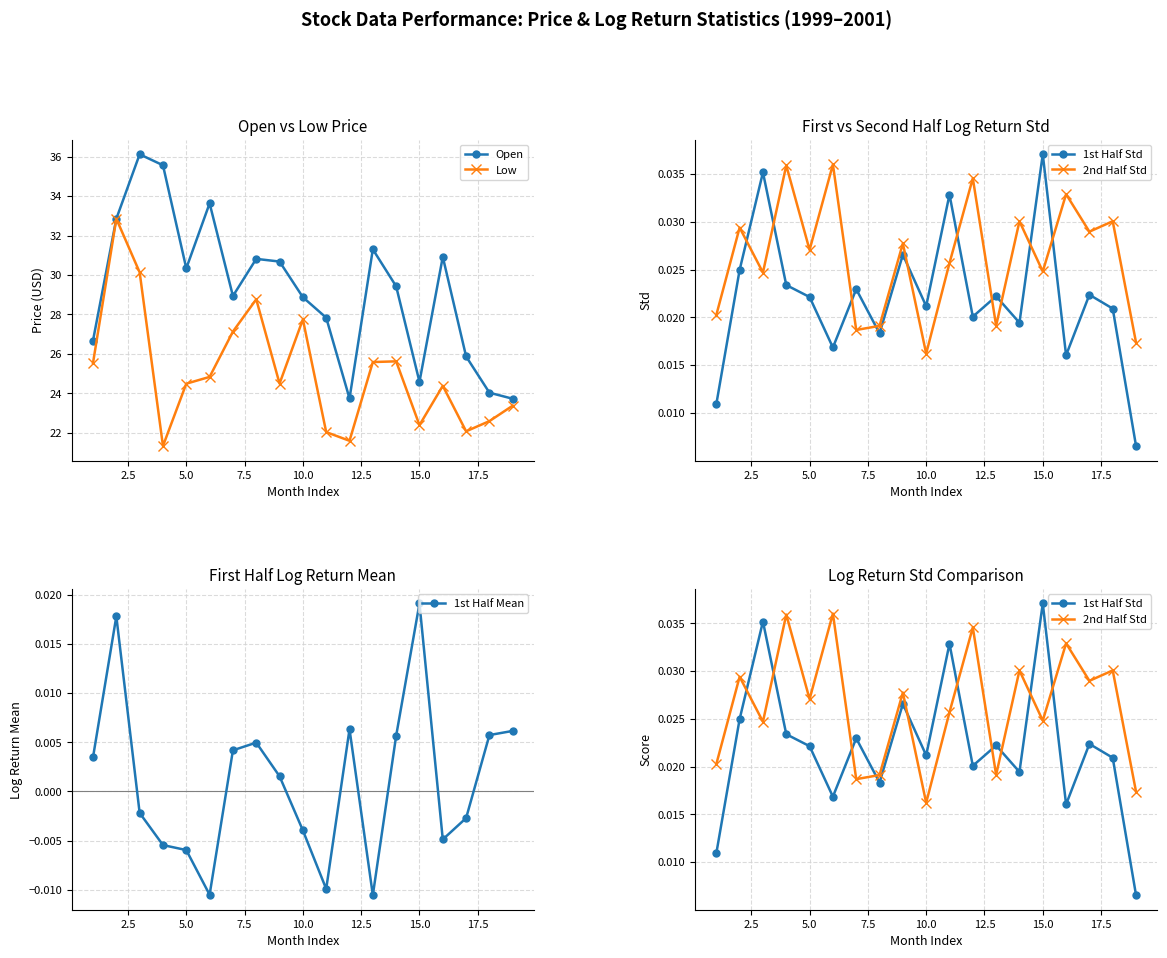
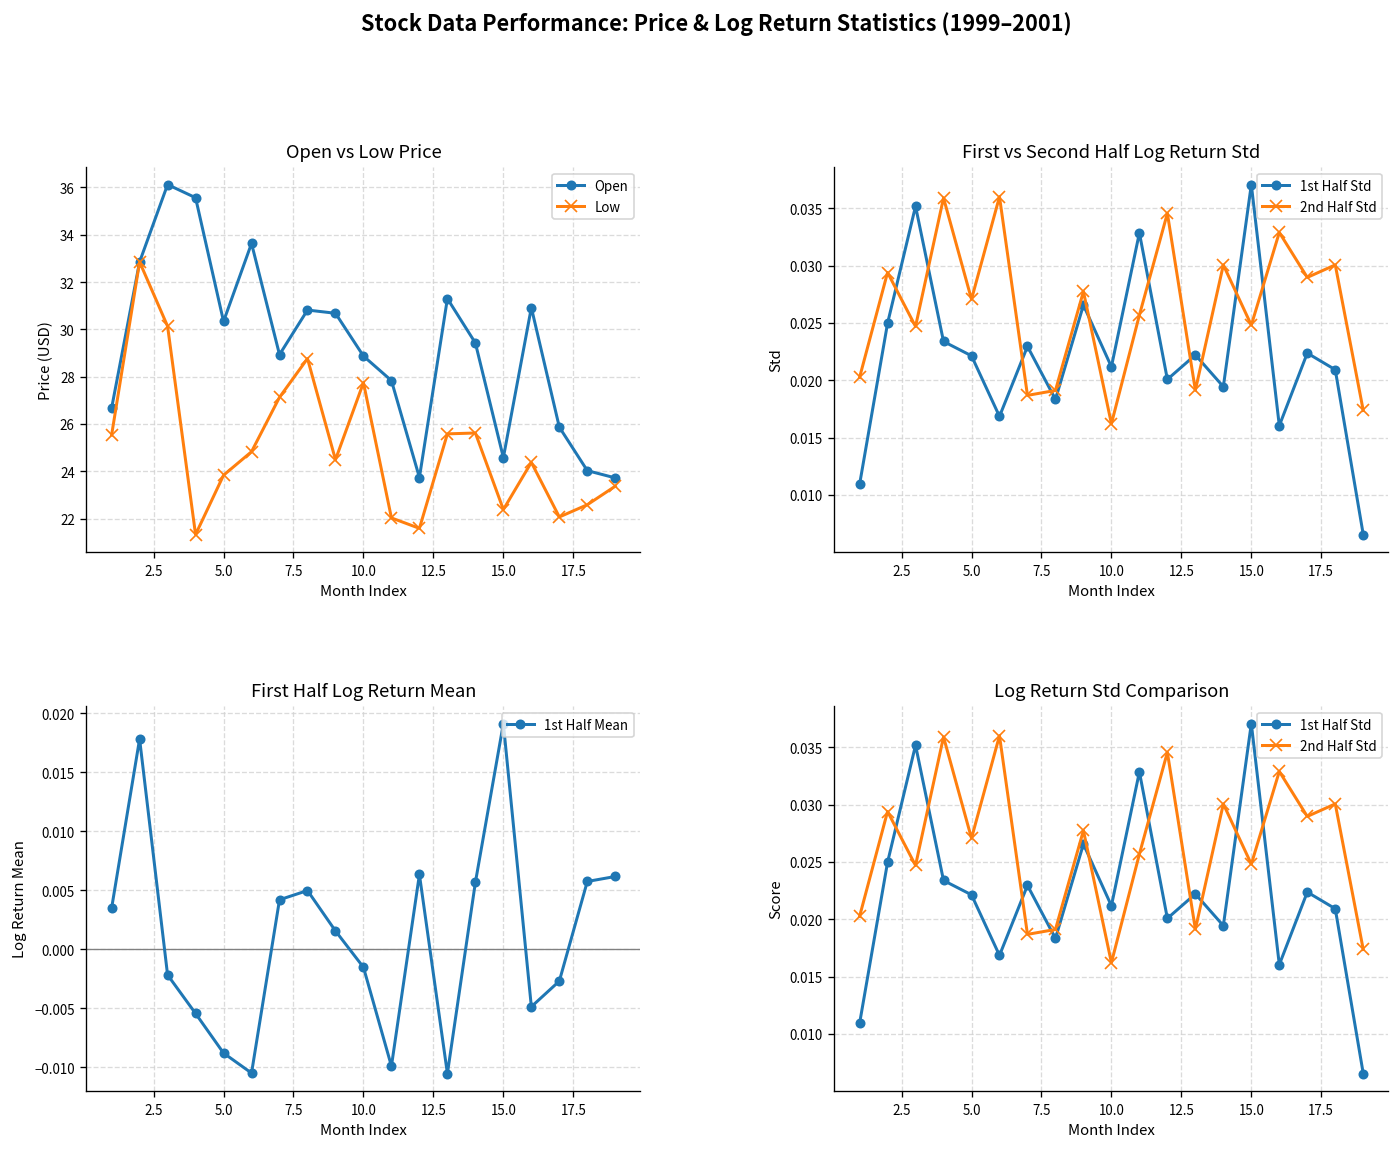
  {
    "Open vs Low Price": {
      "Open": {
        "5.0": 30.3,
        "10.0": 28.9,
        "15.0": 24.6
      },
      "Low": {
-       "5.0": 24.5,
+       "5.0": 23.8,
        "10.0": 27.7,
        "15.0": 22.4
      }
    },
    "First vs Second Half Log Return Std": {
      "1st Half Std": {
        "5.0": 0.022,
        "10.0": 0.021,
        "15.0": 0.037
      },
      "2nd Half Std": {
        "5.0": 0.027,
        "10.0": 0.016,
        "15.0": 0.025
      }
    },
    "First Half Log Return Mean": {
-     "5.0": -0.006,
-     "10.0": -0.004
+     "5.0": -0.009,
+     "10.0": -0.002
    },
    "Log Return Std Comparison": {
      "1st Half Std": {
        "5.0": 0.022,
        "10.0": 0.021,
        "15.0": 0.037
      },
      "2nd Half Std": {
        "5.0": 0.027,
        "10.0": 0.016,
        "15.0": 0.025
      }
    }
  }
